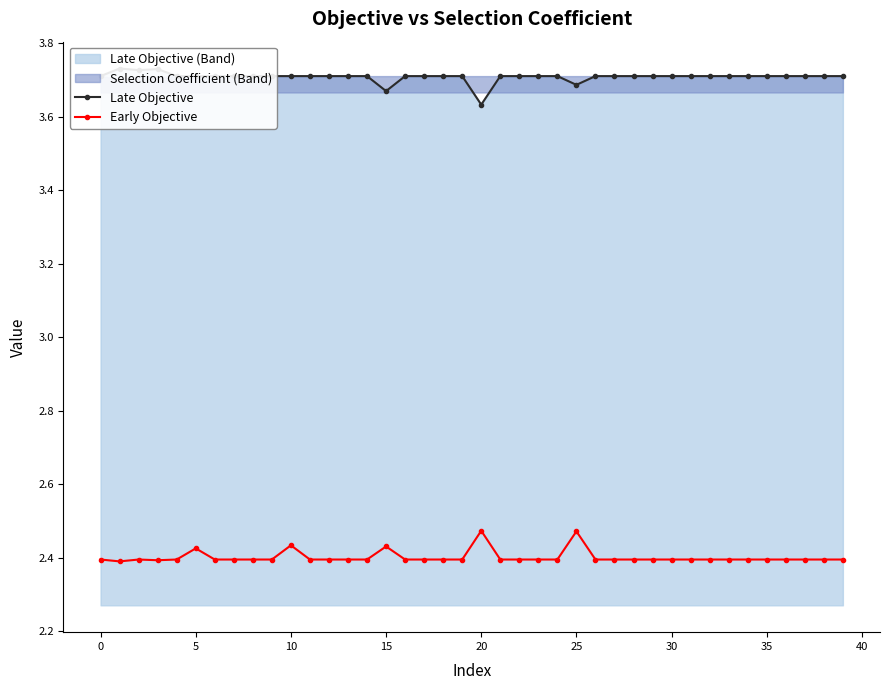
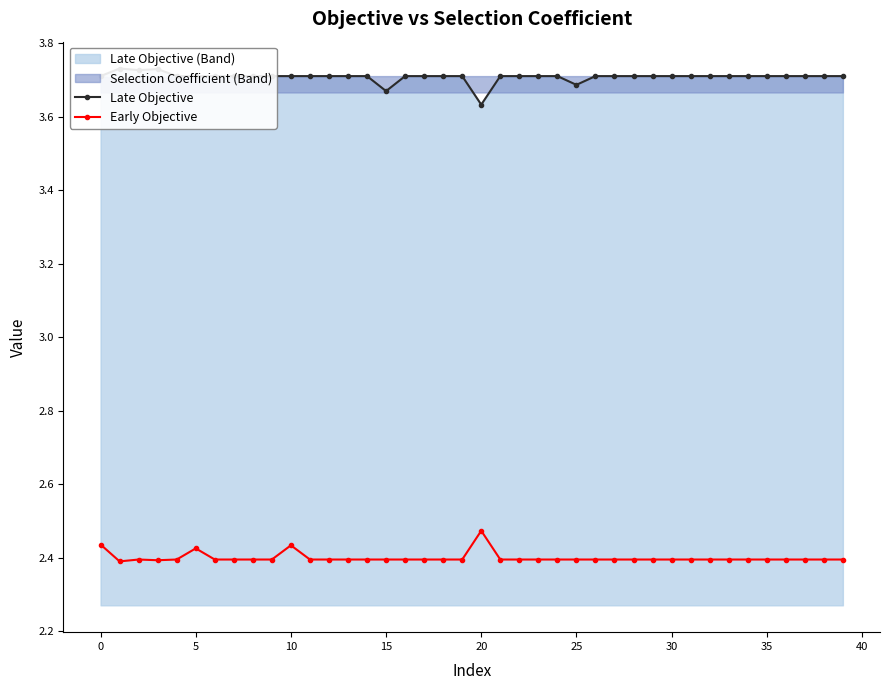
  {
    "Late Objective (Band)": {
      "15": 3.67,
      "20": 3.63,
      "25": 3.69
    },
    "Early Objective": {
-     "0": 2.40,
+     "0": 2.44,
      "5": 2.43,
      "10": 2.43,
-     "15": 2.43,
+     "15": 2.40,
      "20": 2.47,
-     "25": 2.47,
+     "25": 2.40,
      "30": 2.40,
      "35": 2.40
    },
    "Selection Coefficient (Band)": {
      "15": 3.71,
      "20": 3.71,
      "25": 3.71
    }
  }
